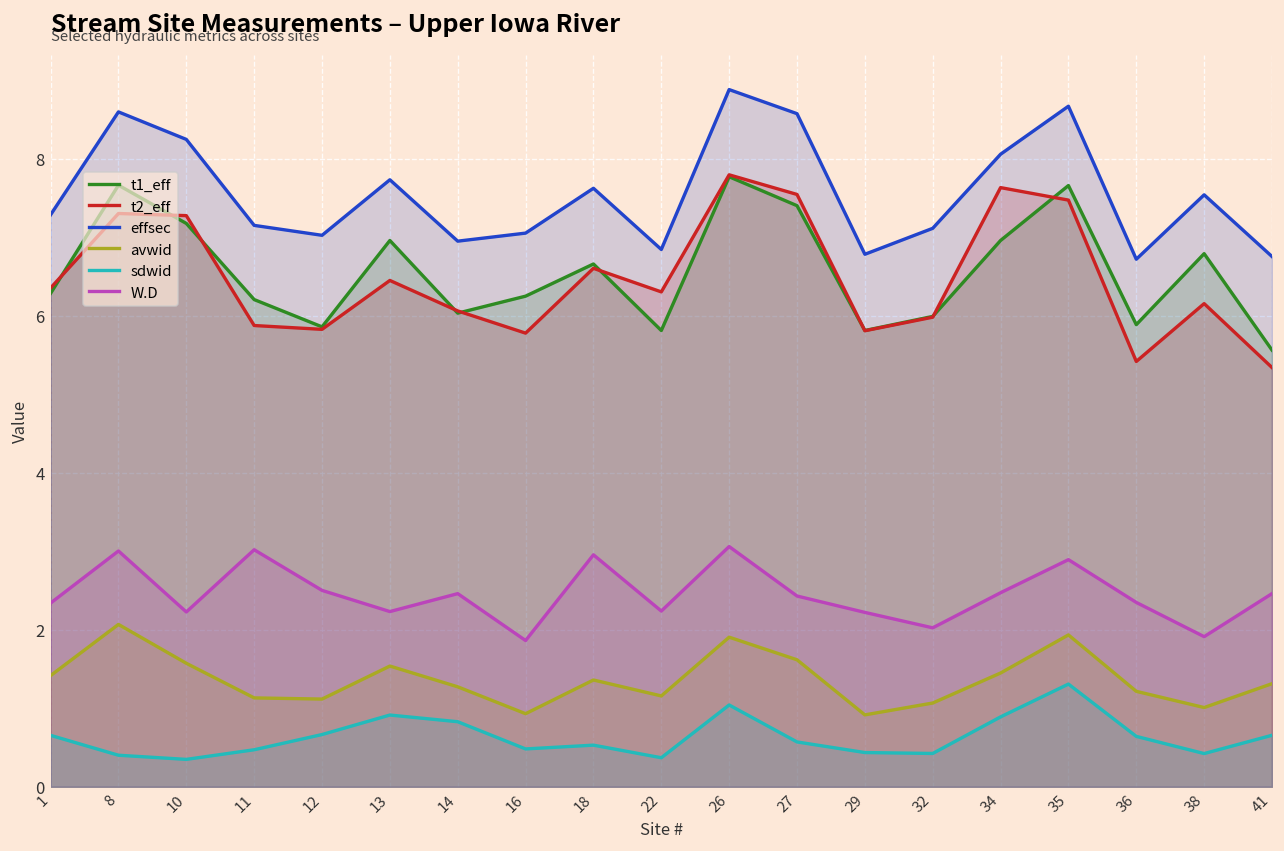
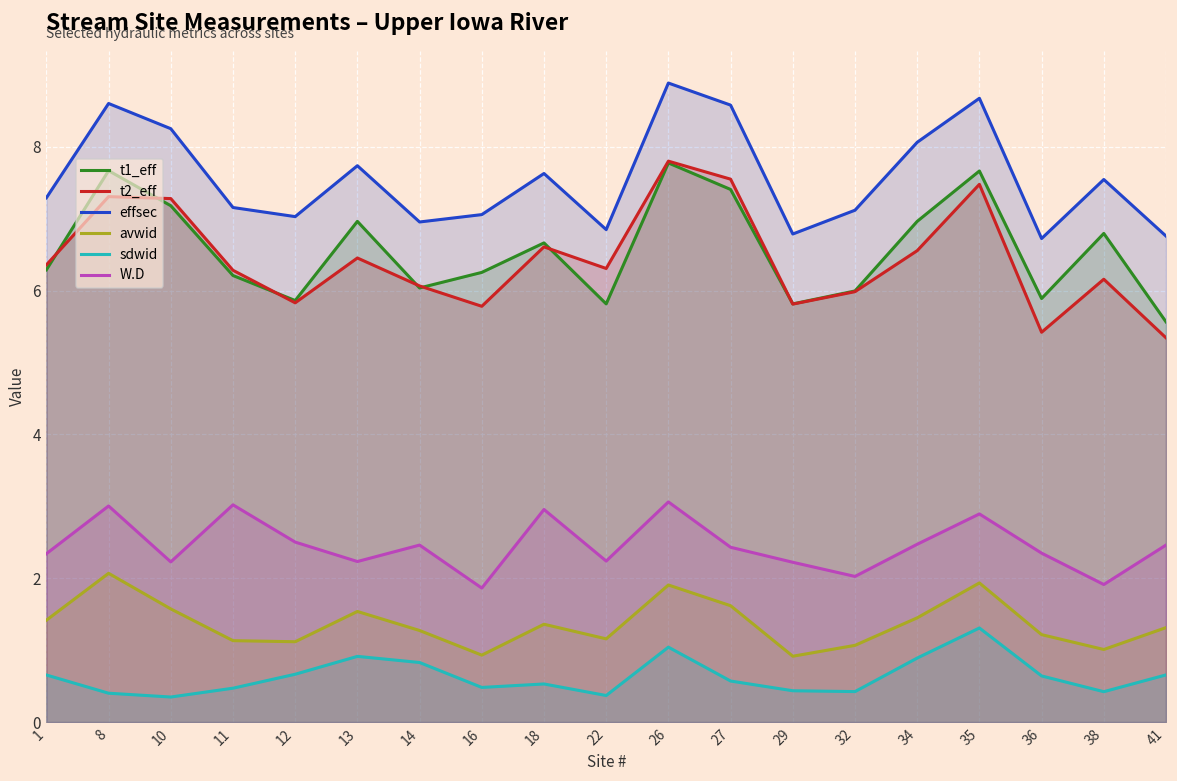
  {
    "t1_eff": {
      "1": 6.3,
      "10": 7.2,
      "11": 6.2,
      "13": 7.0,
      "16": 6.3,
      "18": 6.7,
      "22": 5.8,
      "27": 7.4,
      "34": 7.0,
      "35": 7.7,
      "36": 5.9,
      "38": 6.8,
      "41": 5.6
    },
    "t2_eff": {
      "1": 6.4,
      "10": 7.3,
-     "11": 5.9,
+     "11": 6.3,
      "13": 6.5,
      "16": 5.8,
      "18": 6.6,
      "22": 6.3,
      "27": 7.5,
-     "34": 7.6,
+     "34": 6.6,
      "35": 7.5,
      "36": 5.4,
      "38": 6.2,
      "41": 5.3
    },
    "effsec": {
      "1": 7.3,
      "8": 8.6,
      "10": 8.2,
      "11": 7.2,
      "12": 7.0,
      "13": 7.7,
      "14": 7.0,
      "16": 7.1,
      "18": 7.6,
      "22": 6.8,
      "26": 8.9,
      "27": 8.6,
      "29": 6.8,
      "32": 7.1,
      "34": 8.1,
      "35": 8.7,
      "36": 6.7,
      "38": 7.5,
      "41": 6.8
    },
    "avwid": {
      "1": 1.4,
      "8": 2.1,
      "10": 1.6,
      "11": 1.1,
      "12": 1.1,
      "13": 1.5,
      "14": 1.3,
      "16": 0.9,
      "18": 1.4,
      "22": 1.2,
      "26": 1.9,
      "27": 1.6,
      "29": 0.9,
      "32": 1.1,
      "34": 1.4,
      "35": 1.9,
      "36": 1.2,
      "38": 1.0,
      "41": 1.3
    },
    "sdwid": {
      "1": 0.7,
      "8": 0.4,
      "10": 0.3,
      "11": 0.5,
      "12": 0.7,
      "13": 0.9,
      "14": 0.8,
      "16": 0.5,
      "18": 0.5,
      "22": 0.4,
      "26": 1.0,
      "27": 0.6,
      "29": 0.4,
      "32": 0.4,
      "34": 0.9,
      "35": 1.3,
      "36": 0.6,
      "38": 0.4,
      "41": 0.7
    },
    "W.D": {
      "1": 2.3,
      "8": 3.0,
      "10": 2.2,
      "11": 3.0,
      "12": 2.5,
      "13": 2.2,
      "14": 2.5,
      "16": 1.9,
      "18": 3.0,
      "22": 2.2,
      "26": 3.1,
      "27": 2.4,
      "29": 2.2,
      "32": 2.0,
      "34": 2.5,
      "35": 2.9,
      "36": 2.3,
      "38": 1.9,
      "41": 2.5
    }
  }
